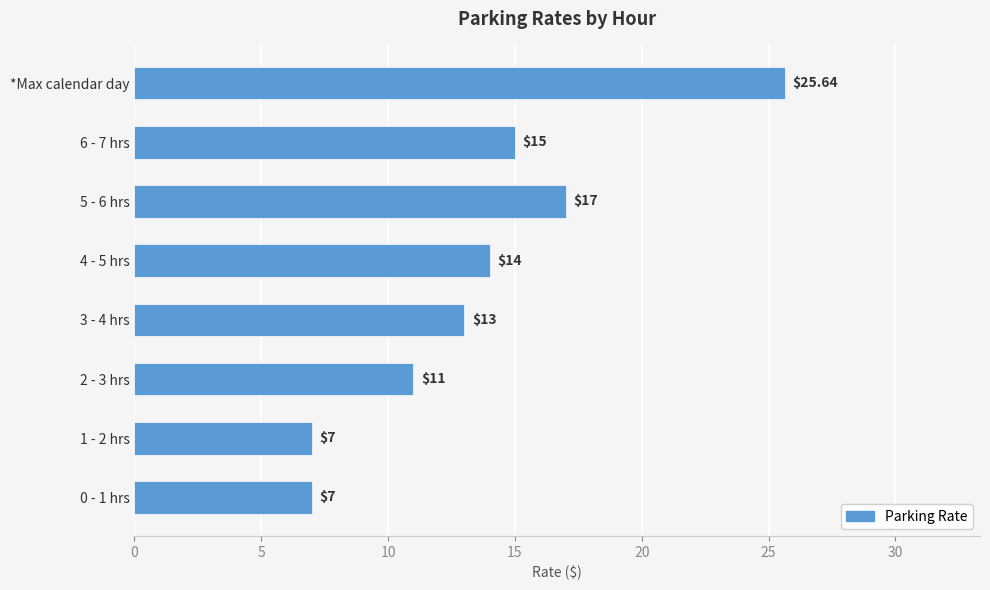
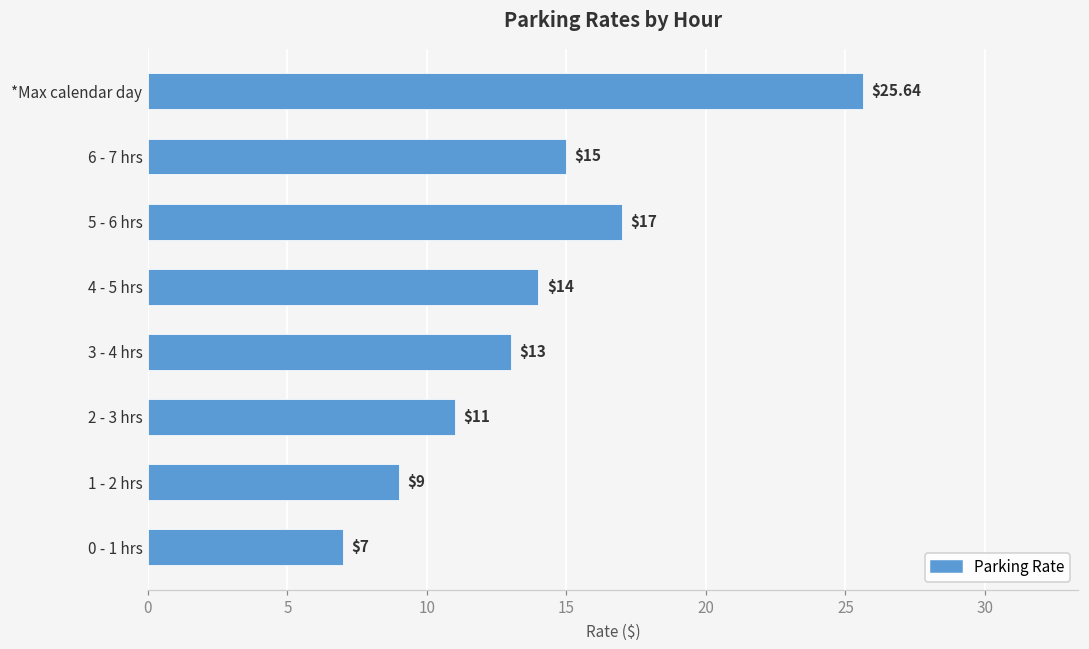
  {
    "*Max calendar day": "$25.64",
    "6 - 7 hrs": "$15",
    "5 - 6 hrs": "$17",
    "4 - 5 hrs": "$14",
    "3 - 4 hrs": "$13",
    "2 - 3 hrs": "$11",
-   "1 - 2 hrs": "$7",
+   "1 - 2 hrs": "$9",
    "0 - 1 hrs": "$7"
  }
